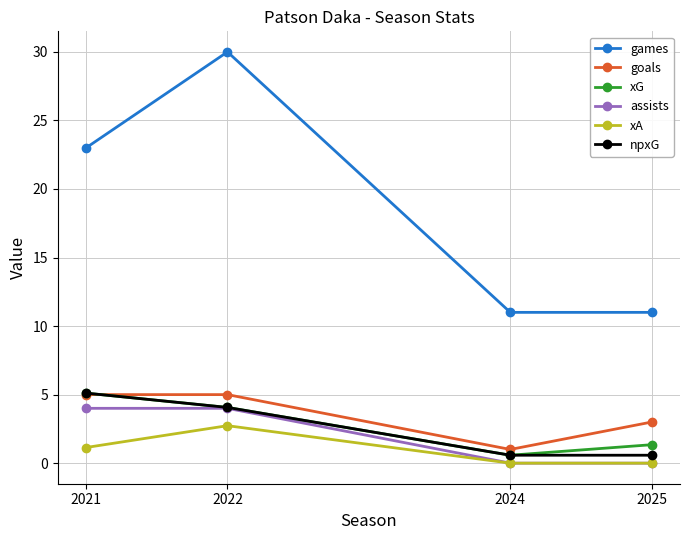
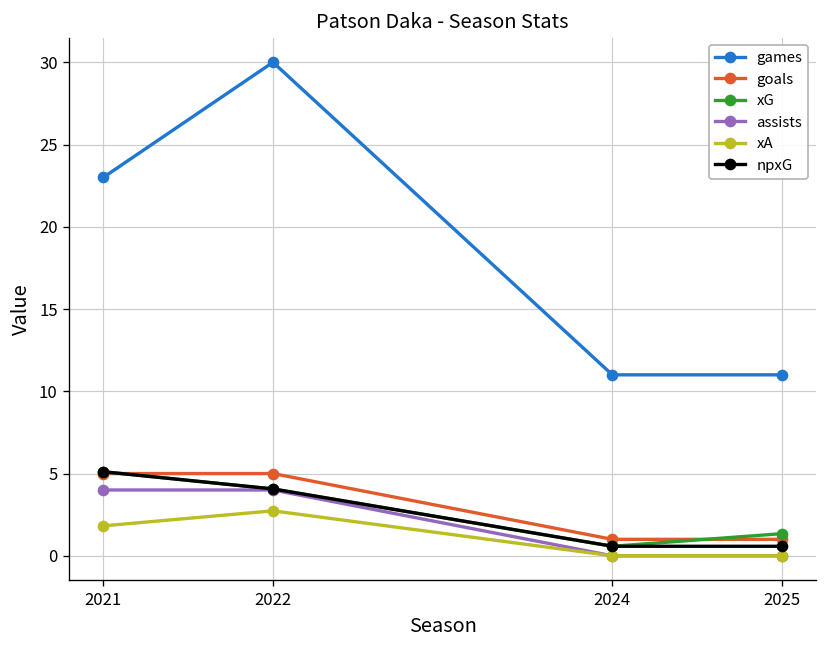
  {
    "games": {
      "2021": 23.0,
      "2022": 30.0,
      "2024": 11.0,
      "2025": 11.0
    },
    "goals": {
      "2022": 5,
      "2024": 1,
-     "2025": 3
+     "2025": 1
    },
    "xG": {
      "2025": 1.3
    },
    "assists": {
      "2021": 4.0
    },
    "xA": {
-     "2021": 1.1,
+     "2021": 1.8,
      "2022": 2.7
    },
    "npxG": {
      "2025": 0.6
    }
  }
